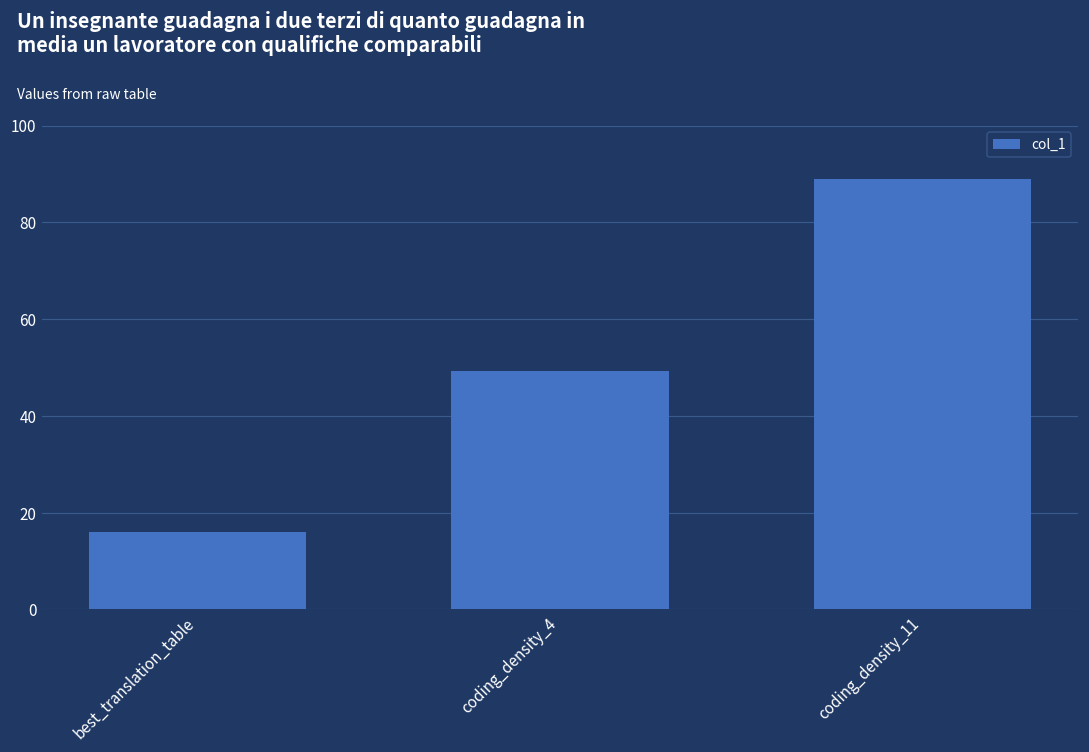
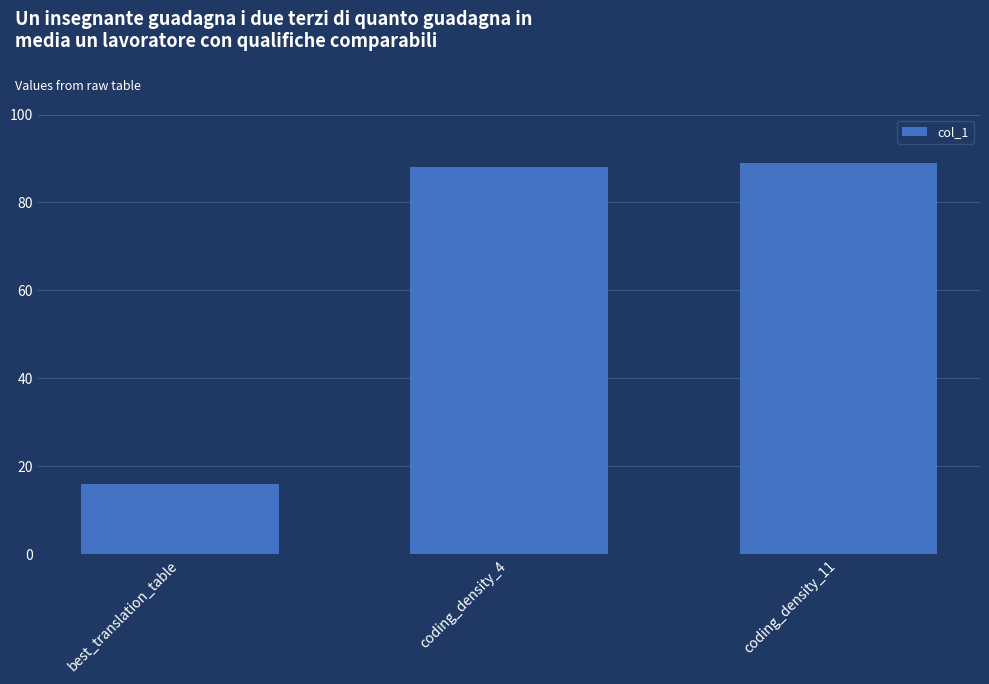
  {
    "best_translation_table": 16,
-   "coding_density_4": 49,
+   "coding_density_4": 88,
    "coding_density_11": 89
  }
